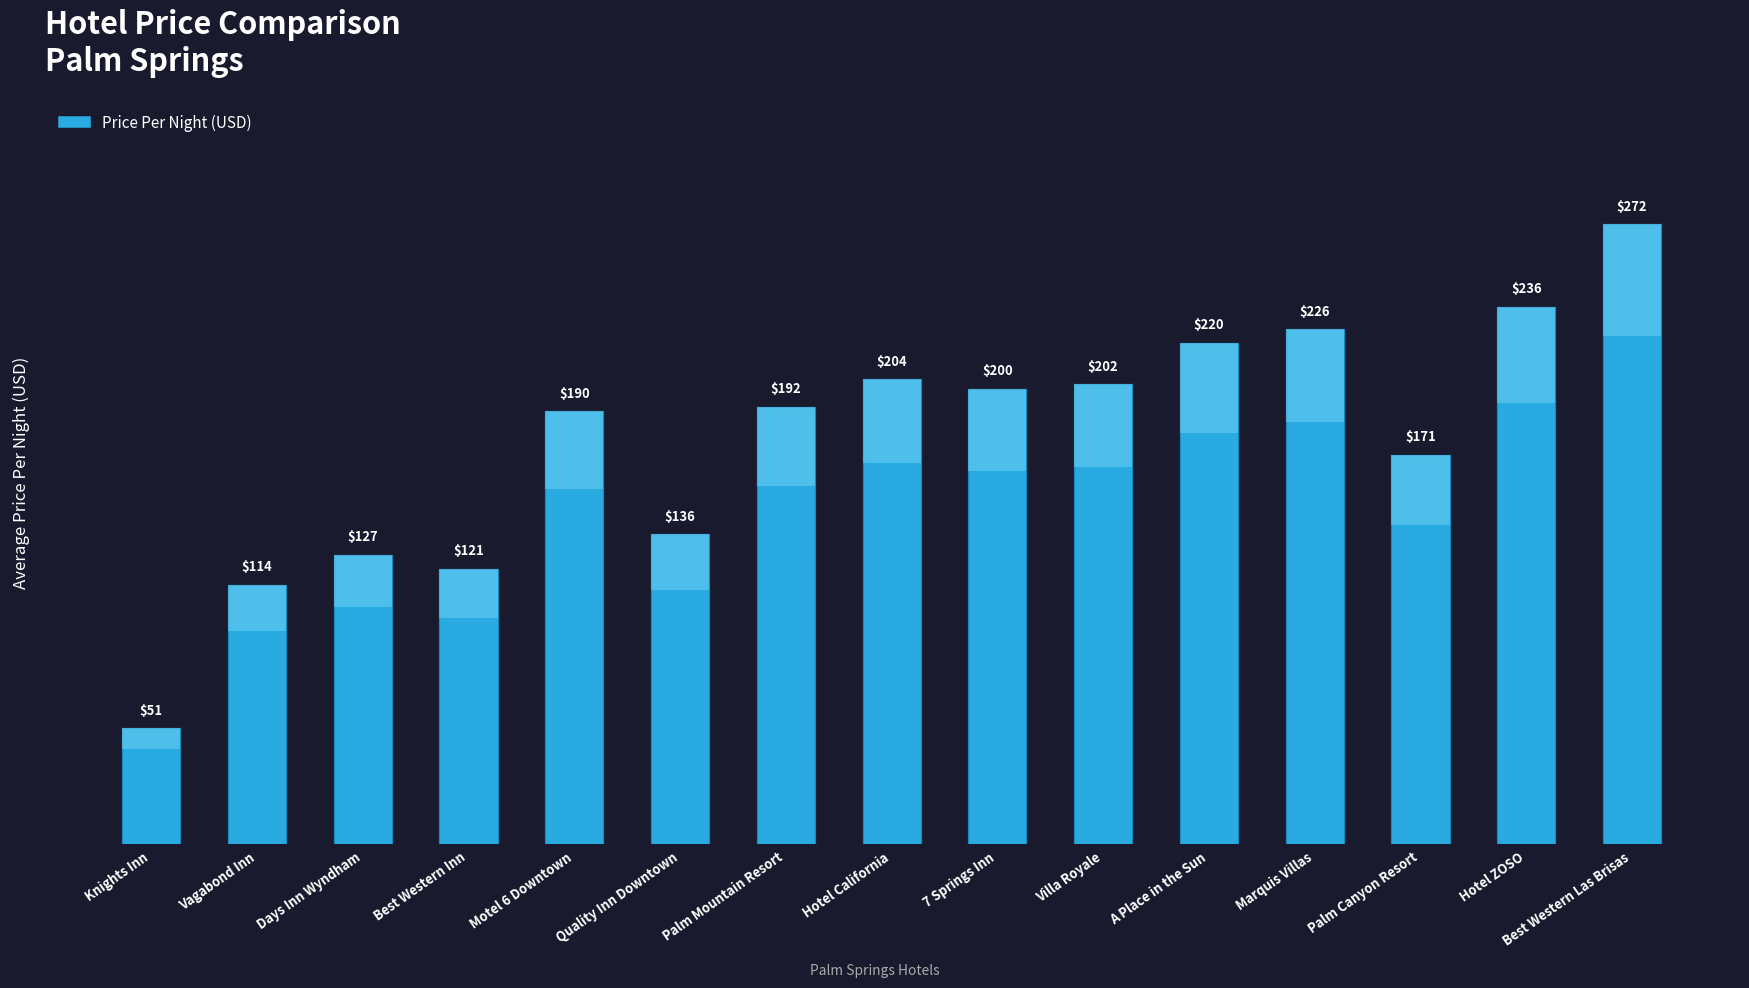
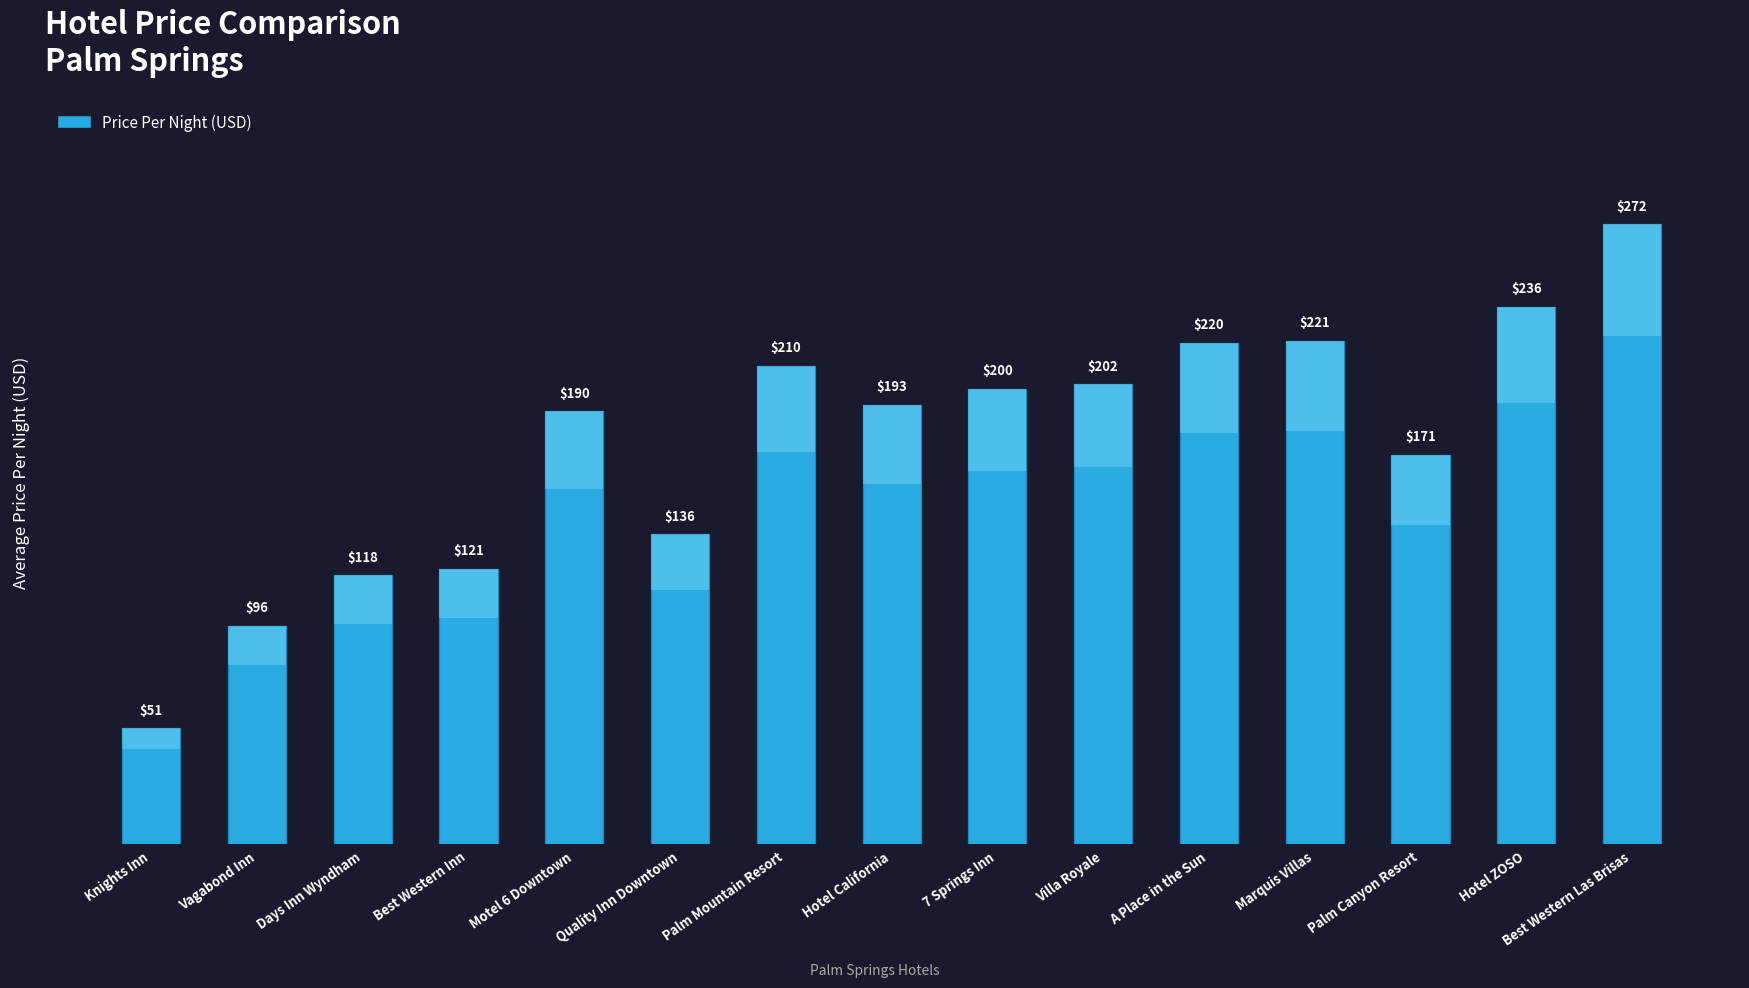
  {
    "Knights Inn": "$51",
-   "Vagabond Inn": "$114",
-   "Days Inn Wyndham": "$127",
+   "Vagabond Inn": "$96",
+   "Days Inn Wyndham": "$118",
    "Best Western Inn": "$121",
    "Motel 6 Downtown": "$190",
    "Quality Inn Downtown": "$136",
-   "Palm Mountain Resort": "$192",
-   "Hotel California": "$204",
+   "Palm Mountain Resort": "$210",
+   "Hotel California": "$193",
    "7 Springs Inn": "$200",
    "Villa Royale": "$202",
    "A Place in the Sun": "$220",
-   "Marquis Villas": "$226",
+   "Marquis Villas": "$221",
    "Palm Canyon Resort": "$171",
    "Hotel ZOSO": "$236",
    "Best Western Las Brisas": "$272"
  }
